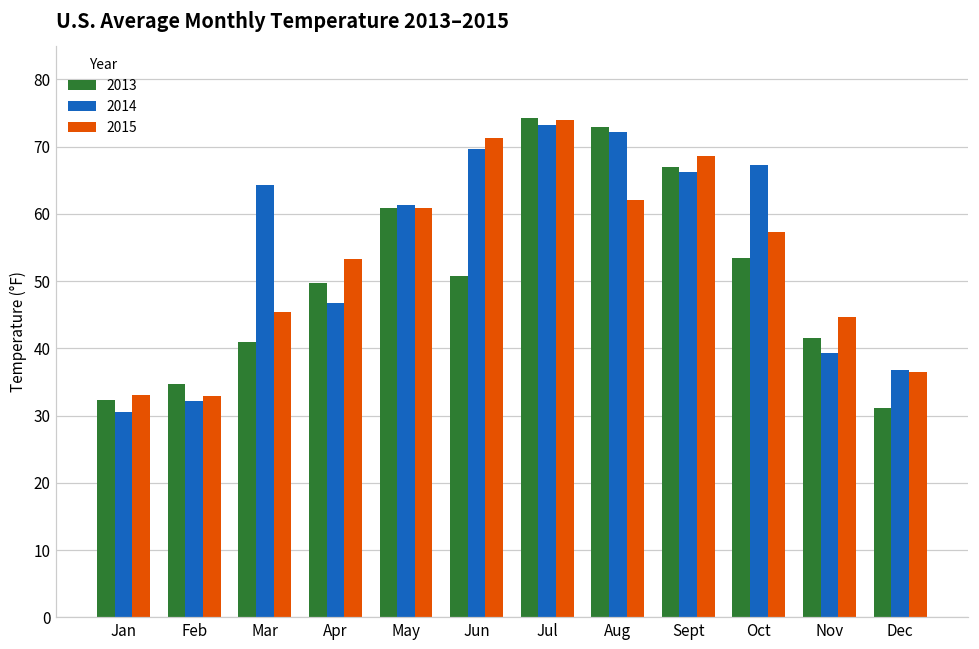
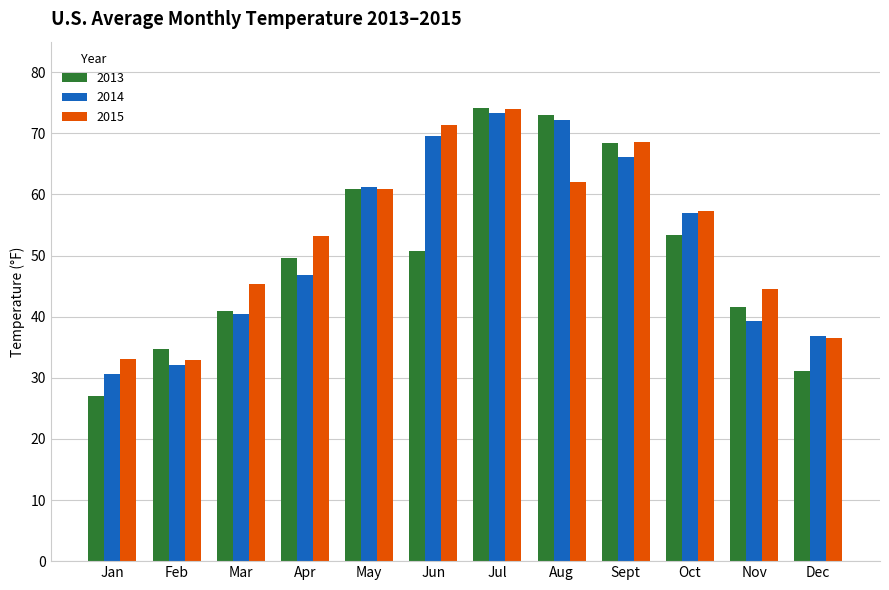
  {
    "2013": {
-     "Jan": 32,
+     "Jan": 27,
      "Feb": 35,
      "Mar": 41,
      "Apr": 50,
      "May": 61,
      "Jun": 51,
      "Jul": 74,
      "Aug": 73,
-     "Sept": 67,
+     "Sept": 68,
      "Oct": 53,
      "Nov": 42,
      "Dec": 31
    },
    "2014": {
      "Jan": 31,
      "Feb": 32,
-     "Mar": 64,
+     "Mar": 41,
      "Apr": 47,
      "May": 61,
      "Jun": 70,
      "Jul": 73,
      "Aug": 72,
      "Sept": 66,
-     "Oct": 67,
+     "Oct": 57,
      "Nov": 39,
      "Dec": 37
    },
    "2015": {
      "Jan": 33,
      "Feb": 33,
      "Mar": 45,
      "Apr": 53,
      "May": 61,
      "Jun": 71,
      "Jul": 74,
      "Aug": 62,
      "Sept": 69,
      "Oct": 57,
      "Nov": 45,
      "Dec": 36
    }
  }
